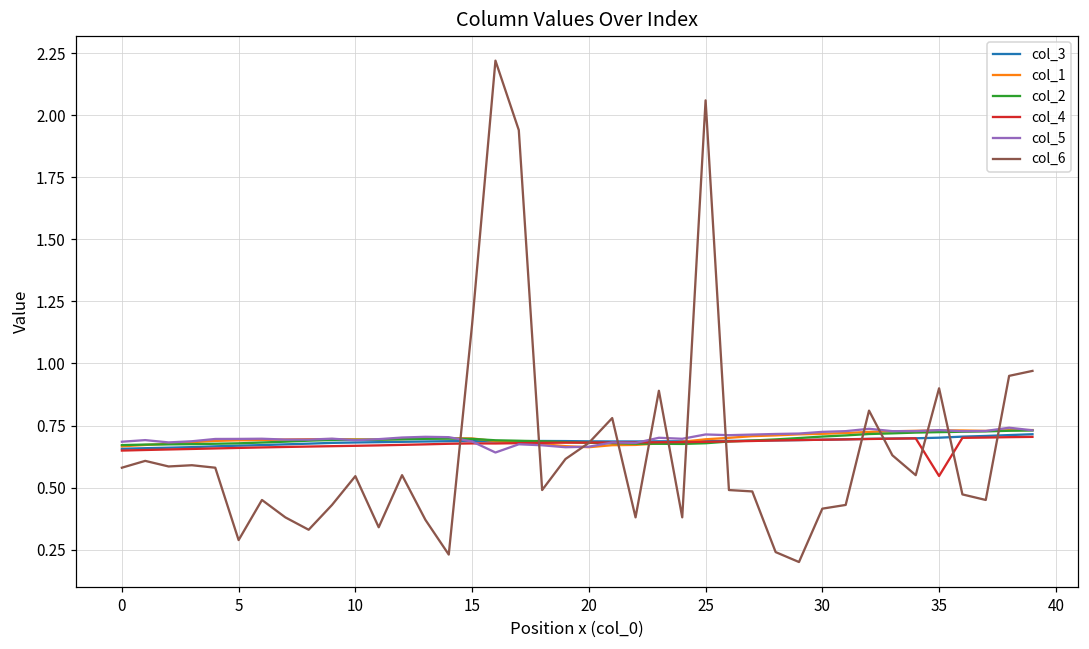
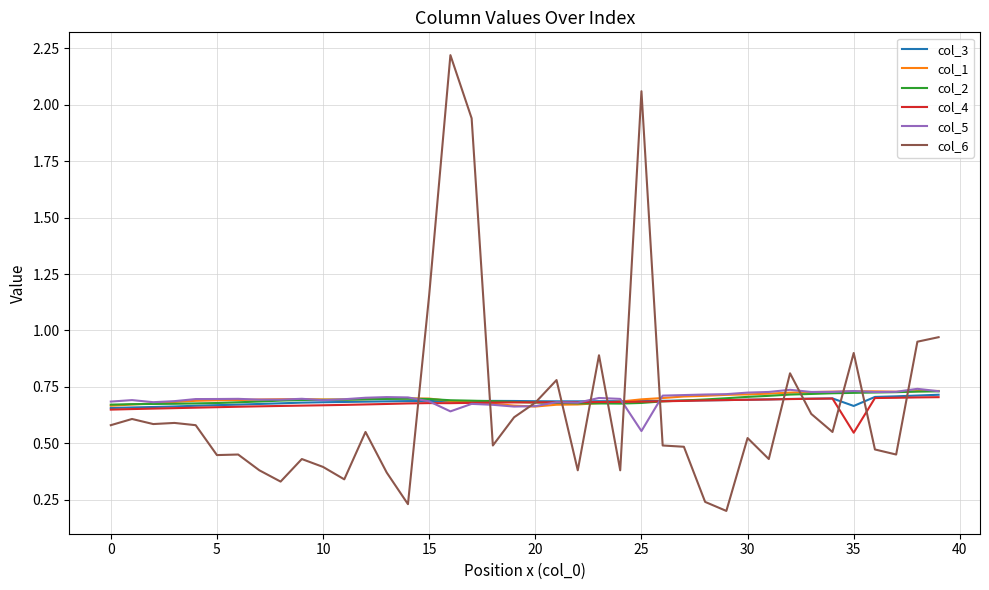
  {
    "col_3": {
-     "35": 0.70
+     "35": 0.67
    },
    "col_4": {
      "10": 0.67,
      "35": 0.55
    },
    "col_5": {
      "0": 0.68,
-     "25": 0.71
+     "25": 0.55
    },
    "col_6": {
      "0": 0.58,
-     "5": 0.29,
-     "10": 0.55,
+     "5": 0.45,
+     "10": 0.40,
      "15": 1.16,
      "25": 2.06,
-     "30": 0.42,
+     "30": 0.52,
      "35": 0.90
    }
  }
